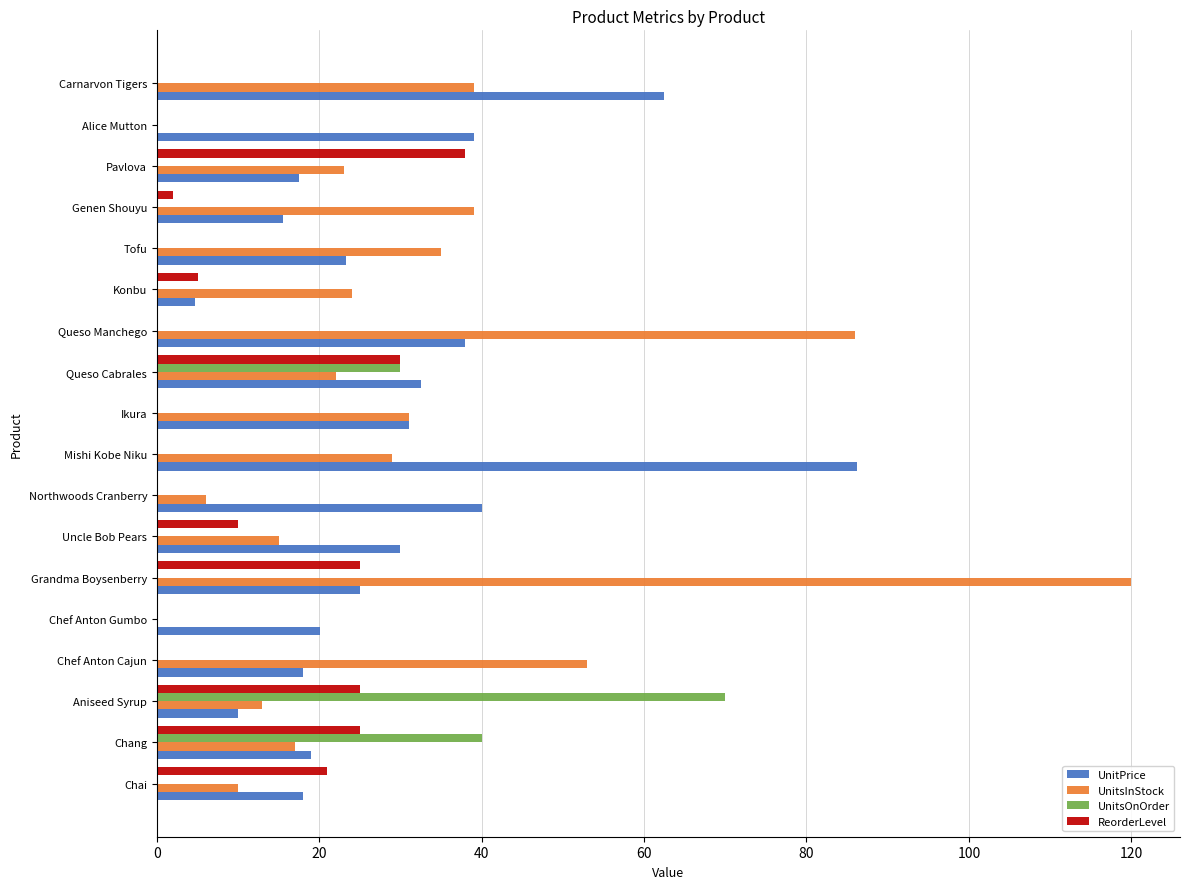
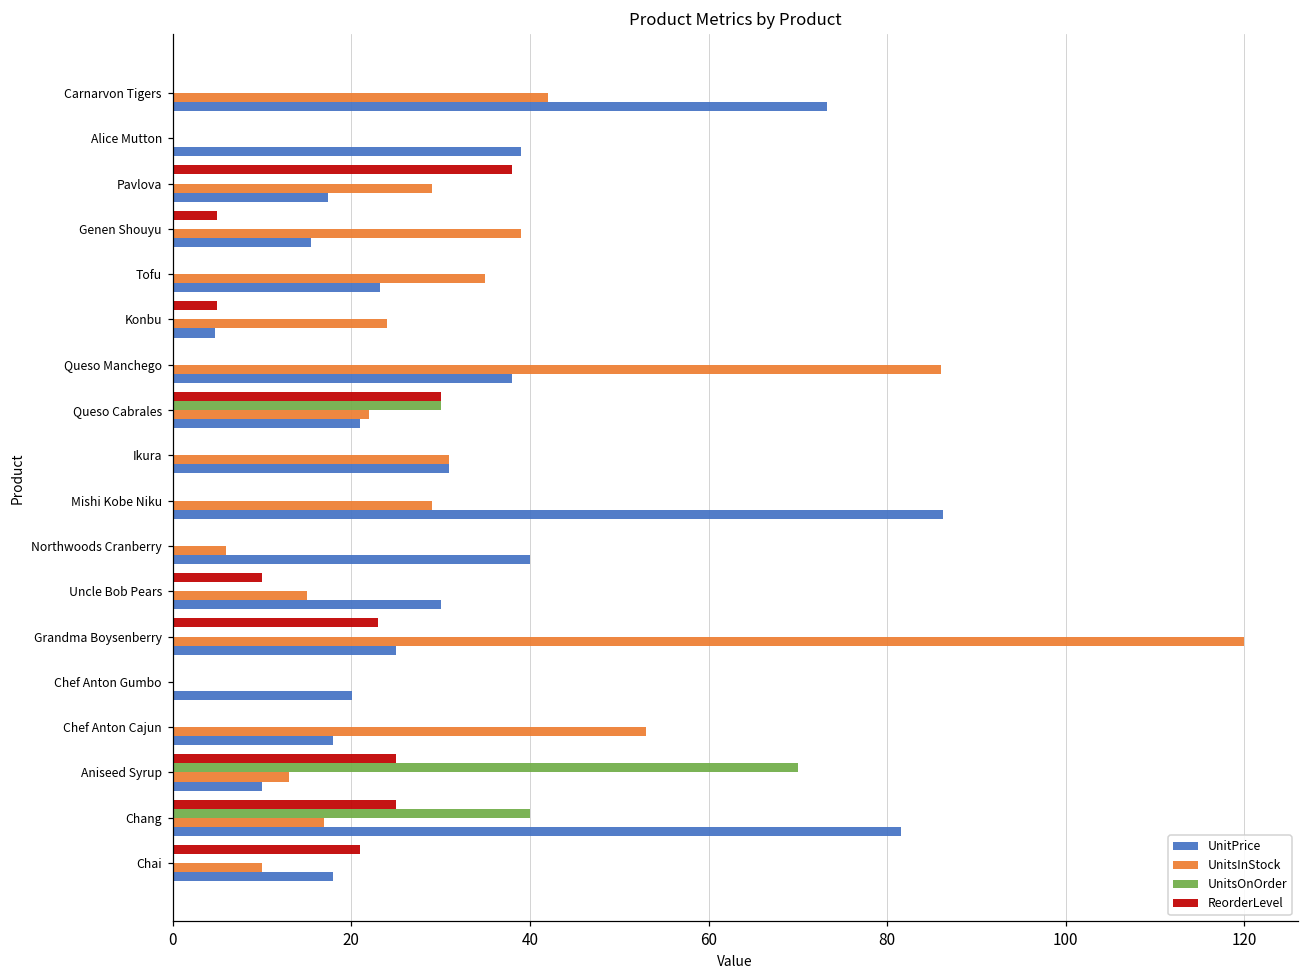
  {
    "UnitPrice": {
-     "Carnarvon Tigers": 63,
+     "Carnarvon Tigers": 73,
      "Alice Mutton": 39,
      "Pavlova": 17,
      "Genen Shouyu": 16,
      "Tofu": 23,
      "Konbu": 5,
      "Queso Manchego": 38,
-     "Queso Cabrales": 33,
+     "Queso Cabrales": 21,
      "Ikura": 31,
      "Mishi Kobe Niku": 86,
      "Northwoods Cranberry": 40,
      "Uncle Bob Pears": 30,
      "Grandma Boysenberry": 25,
      "Chef Anton Gumbo": 20,
      "Chef Anton Cajun": 18,
      "Aniseed Syrup": 10,
-     "Chang": 19,
+     "Chang": 82,
      "Chai": 18
    },
    "UnitsInStock": {
-     "Carnarvon Tigers": 39,
+     "Carnarvon Tigers": 42,
      "Alice Mutton": 0,
-     "Pavlova": 23,
+     "Pavlova": 29,
      "Genen Shouyu": 39,
      "Tofu": 35,
      "Konbu": 24,
      "Queso Manchego": 86,
      "Queso Cabrales": 22,
      "Ikura": 31,
      "Mishi Kobe Niku": 29,
      "Northwoods Cranberry": 6,
      "Uncle Bob Pears": 15,
      "Grandma Boysenberry": 120,
      "Chef Anton Gumbo": 0,
      "Chef Anton Cajun": 53,
      "Aniseed Syrup": 13,
      "Chang": 17,
      "Chai": 10
    },
    "UnitsOnOrder": {
      "Carnarvon Tigers": 0,
      "Alice Mutton": 0,
      "Pavlova": 0,
      "Genen Shouyu": 0,
      "Tofu": 0,
      "Konbu": 0,
      "Queso Manchego": 0,
      "Queso Cabrales": 30,
      "Ikura": 0,
      "Mishi Kobe Niku": 0,
      "Northwoods Cranberry": 0,
      "Uncle Bob Pears": 0,
      "Grandma Boysenberry": 0,
      "Chef Anton Gumbo": 0,
      "Chef Anton Cajun": 0,
      "Aniseed Syrup": 70,
      "Chang": 40,
      "Chai": 0
    },
    "ReorderLevel": {
      "Carnarvon Tigers": 0,
      "Alice Mutton": 0,
      "Pavlova": 38,
-     "Genen Shouyu": 2,
+     "Genen Shouyu": 5,
      "Tofu": 0,
      "Konbu": 5,
      "Queso Manchego": 0,
      "Queso Cabrales": 30,
      "Ikura": 0,
      "Mishi Kobe Niku": 0,
      "Northwoods Cranberry": 0,
      "Uncle Bob Pears": 10,
-     "Grandma Boysenberry": 25,
+     "Grandma Boysenberry": 23,
      "Chef Anton Gumbo": 0,
      "Chef Anton Cajun": 0,
      "Aniseed Syrup": 25,
      "Chang": 25,
      "Chai": 21
    }
  }
